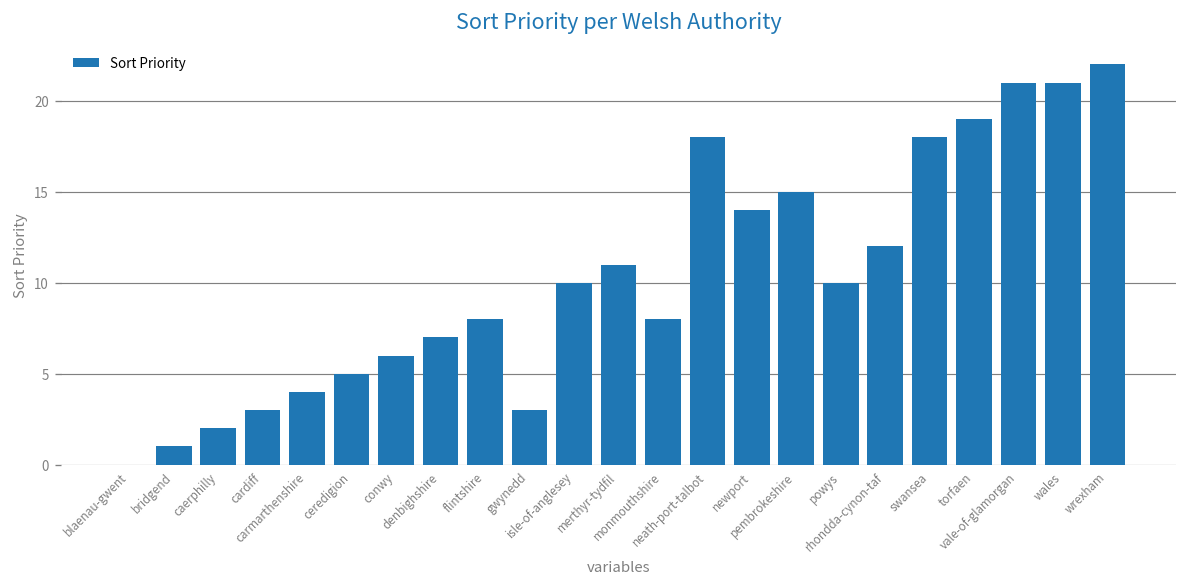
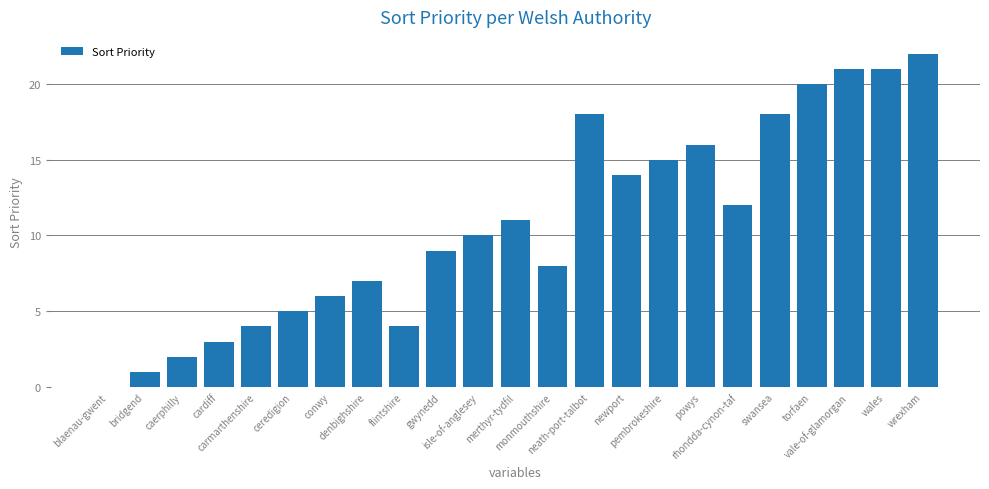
  {
    "blaenau-gwent": 0,
    "bridgend": 1,
    "caerphilly": 2,
    "cardiff": 3,
    "carmarthenshire": 4,
    "ceredigion": 5,
    "conwy": 6,
    "denbighshire": 7,
-   "flintshire": 8,
-   "gwynedd": 3,
+   "flintshire": 4,
+   "gwynedd": 9,
    "isle-of-anglesey": 10,
    "merthyr-tydfil": 11,
    "monmouthshire": 8,
    "neath-port-talbot": 18,
    "newport": 14,
    "pembrokeshire": 15,
-   "powys": 10,
+   "powys": 16,
    "rhondda-cynon-taf": 12,
    "swansea": 18,
-   "torfaen": 19,
+   "torfaen": 20,
    "vale-of-glamorgan": 21,
    "wales": 21,
    "wrexham": 22
  }
